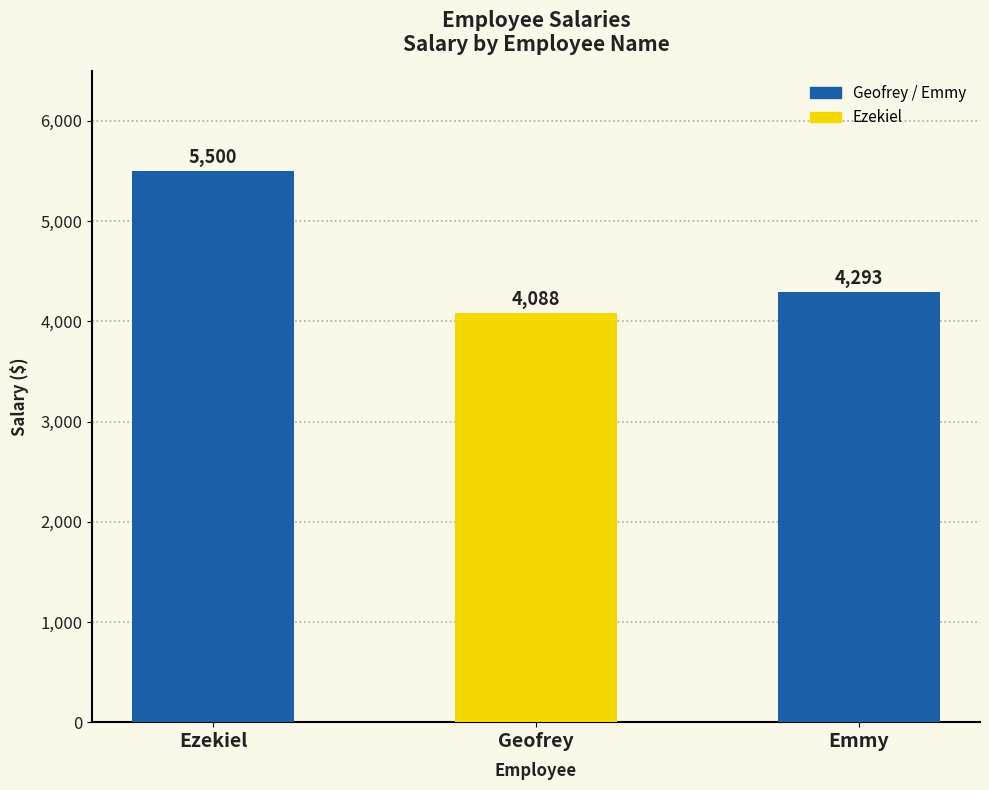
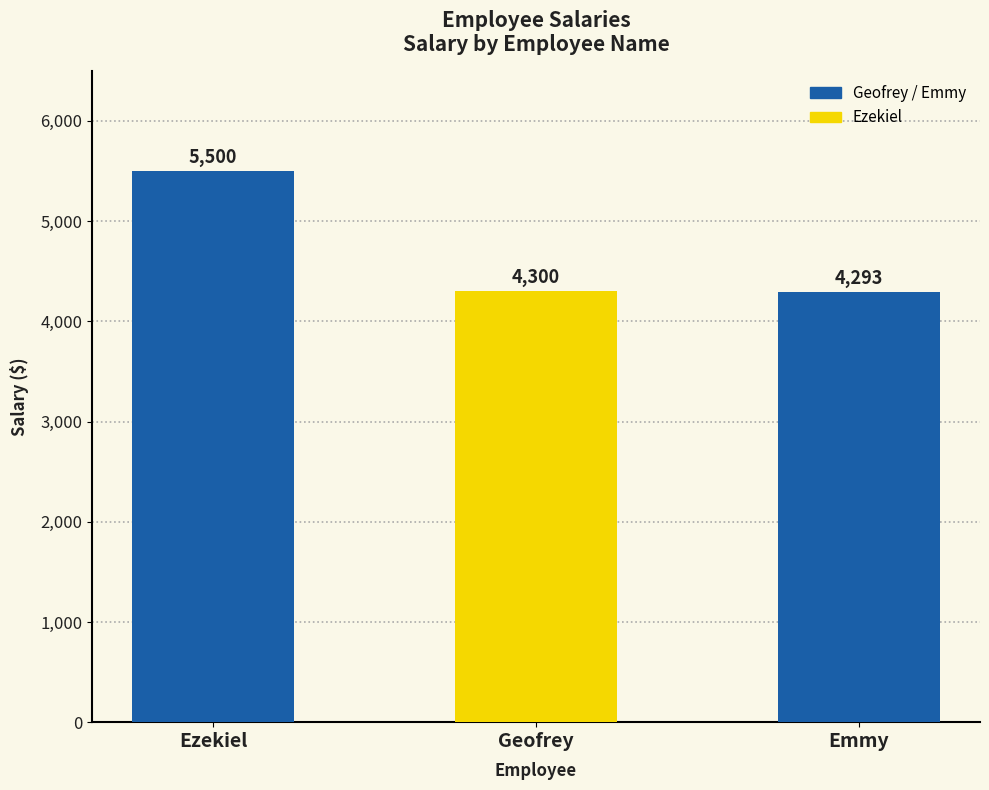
  {
    "Ezekiel": "5,500",
-   "Geofrey": "4,088",
+   "Geofrey": "4,300",
    "Emmy": "4,293"
  }
